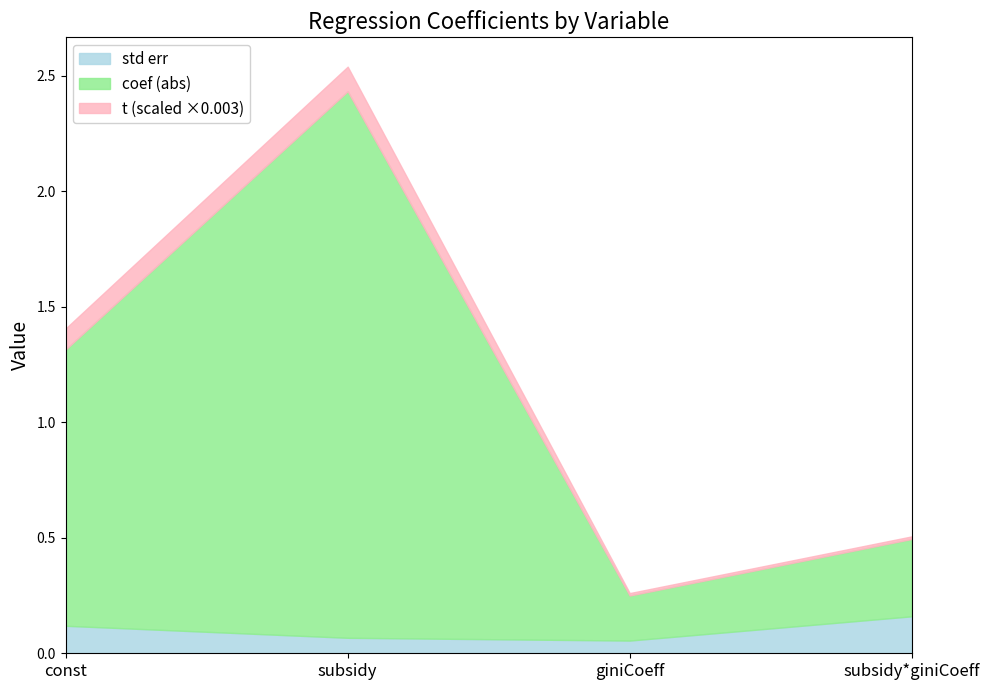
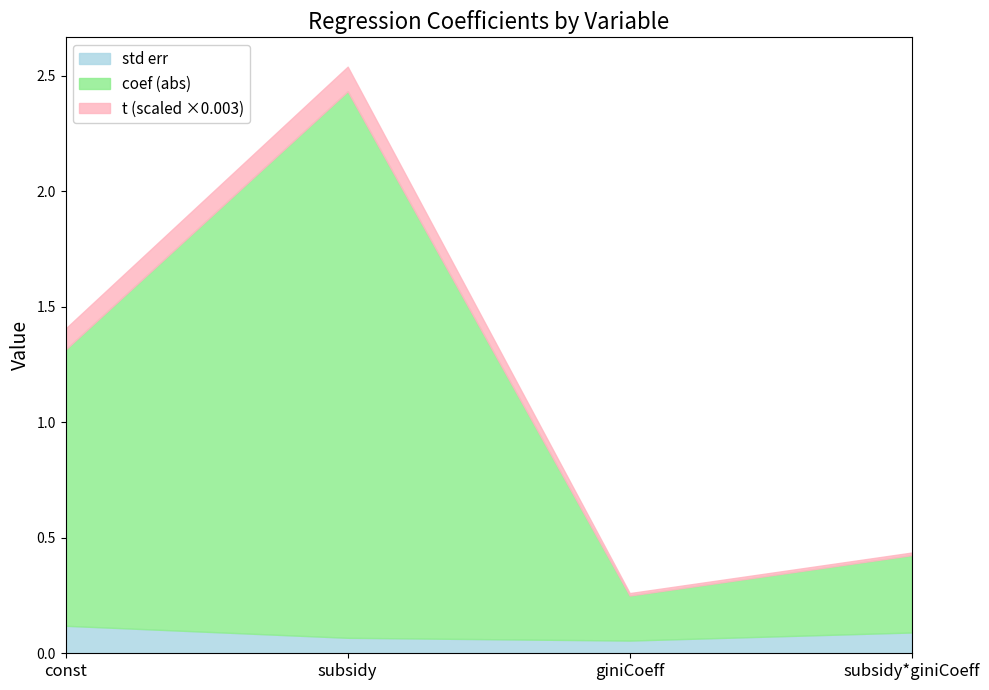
  {
    "std err": {
      "const": 0.12,
      "subsidy": 0.07,
      "giniCoeff": 0.06,
-     "subsidy*giniCoeff": 0.16
+     "subsidy*giniCoeff": 0.09
    },
    "coef (abs)": {
      "const": 1.20,
      "subsidy": 2.37,
      "subsidy*giniCoeff": 0.33
    },
    "t (scaled ×0.003)": {
      "const": 0.09,
      "subsidy": 0.11,
      "subsidy*giniCoeff": 0.01
    }
  }
